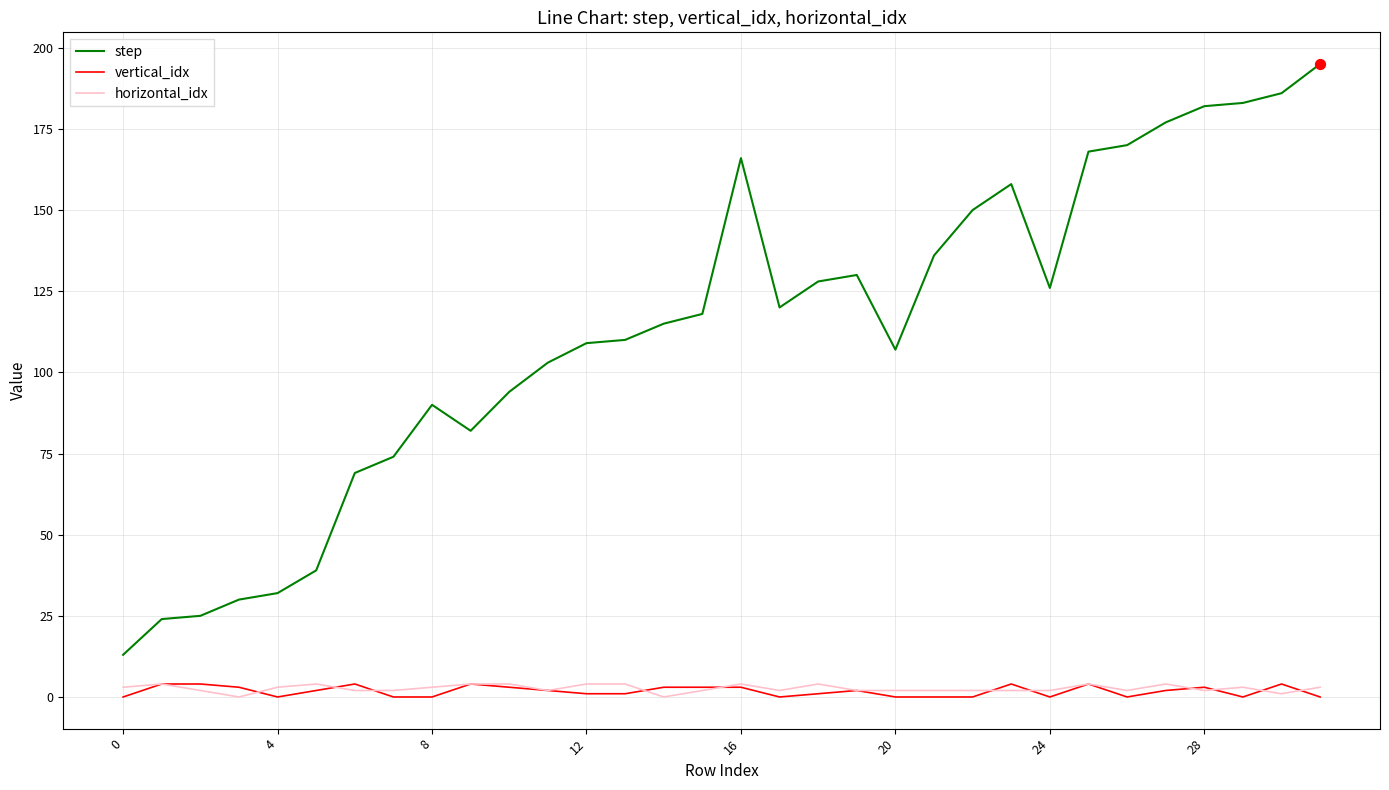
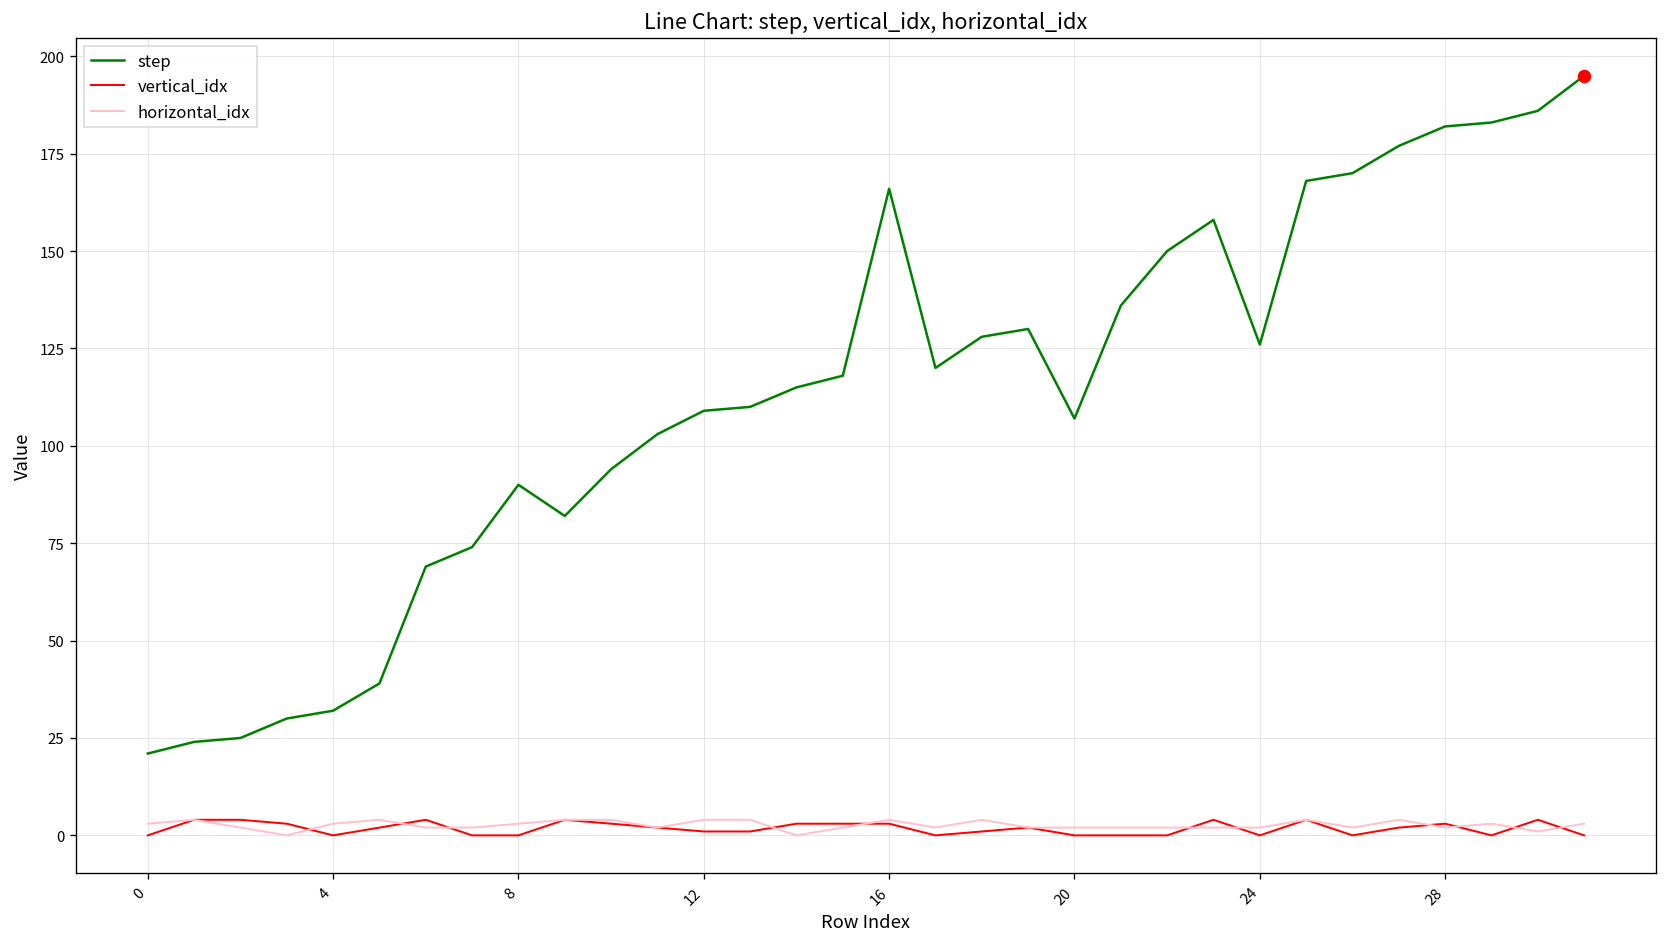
  {
    "step": {
-     "0": 13,
+     "0": 21,
      "4": 32,
      "8": 90,
      "12": 109,
      "16": 166,
      "20": 107,
      "24": 126,
      "28": 182
    },
    "horizontal_idx": {
      "0": 3,
      "4": 3,
      "8": 3,
      "12": 4,
      "16": 4,
      "20": 2,
      "24": 2,
      "28": 2
    }
  }
